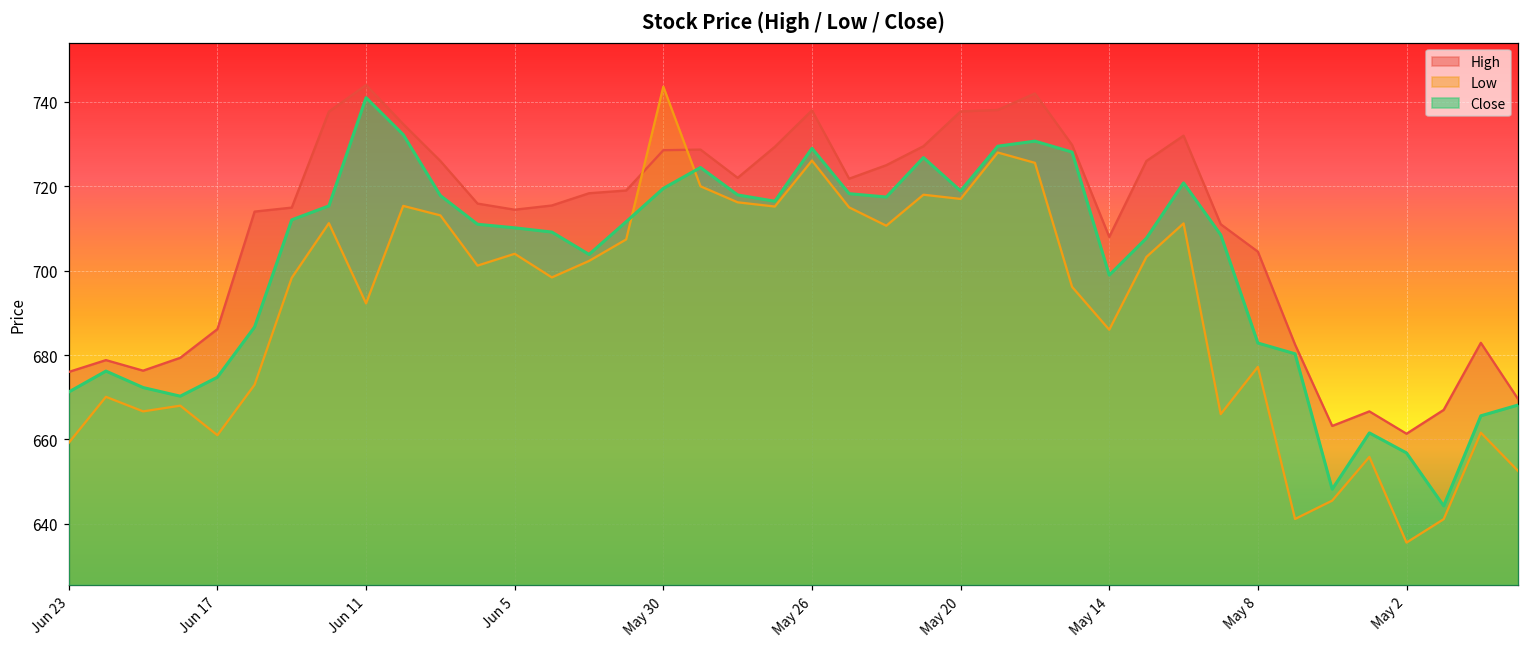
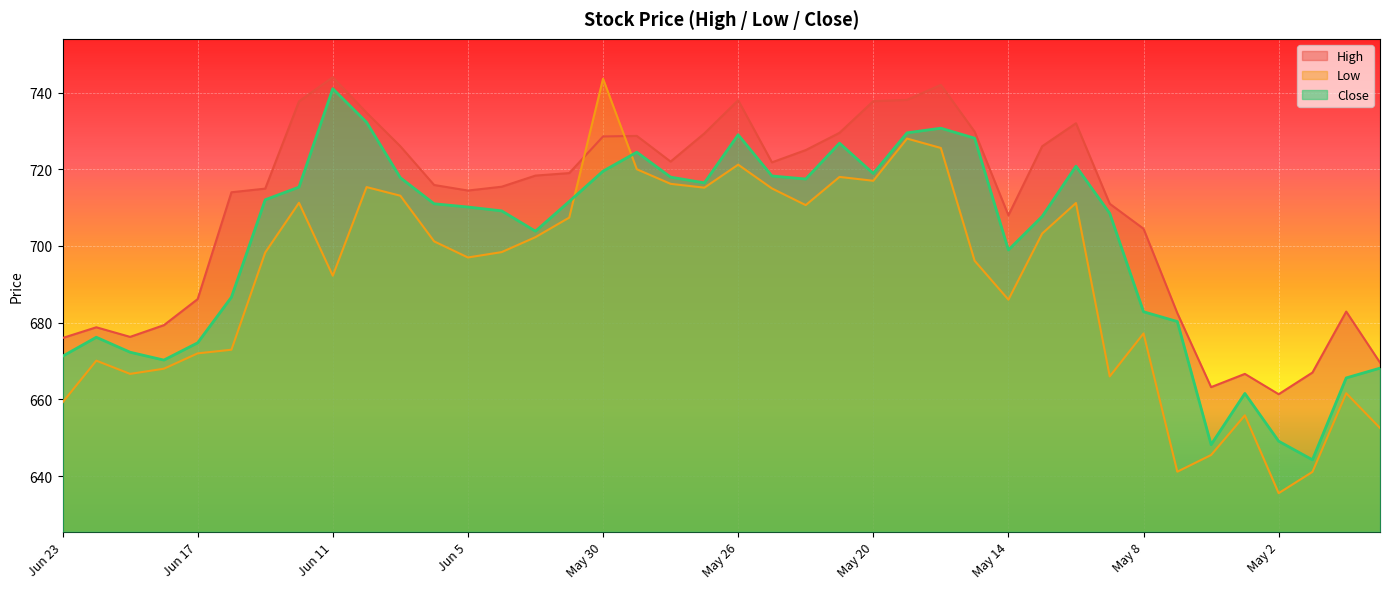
  {
    "High": {
      "Jun 23": 676,
      "Jun 17": 686,
      "Jun 11": 744,
      "Jun 5": 714,
      "May 30": 729,
      "May 26": 738,
      "May 20": 738,
      "May 14": 708,
      "May 8": 705,
      "May 2": 661
    },
    "Low": {
      "Jun 23": 659,
-     "Jun 17": 661,
+     "Jun 17": 672,
      "Jun 11": 692,
-     "Jun 5": 704,
+     "Jun 5": 697,
      "May 30": 744,
-     "May 26": 726,
+     "May 26": 721,
      "May 20": 717,
      "May 14": 686,
      "May 8": 677,
      "May 2": 636
    },
    "Close": {
      "Jun 23": 671,
      "Jun 17": 675,
      "Jun 11": 741,
      "Jun 5": 710,
      "May 30": 720,
      "May 26": 729,
      "May 20": 719,
      "May 14": 699,
      "May 8": 683,
-     "May 2": 657
+     "May 2": 649
    }
  }
